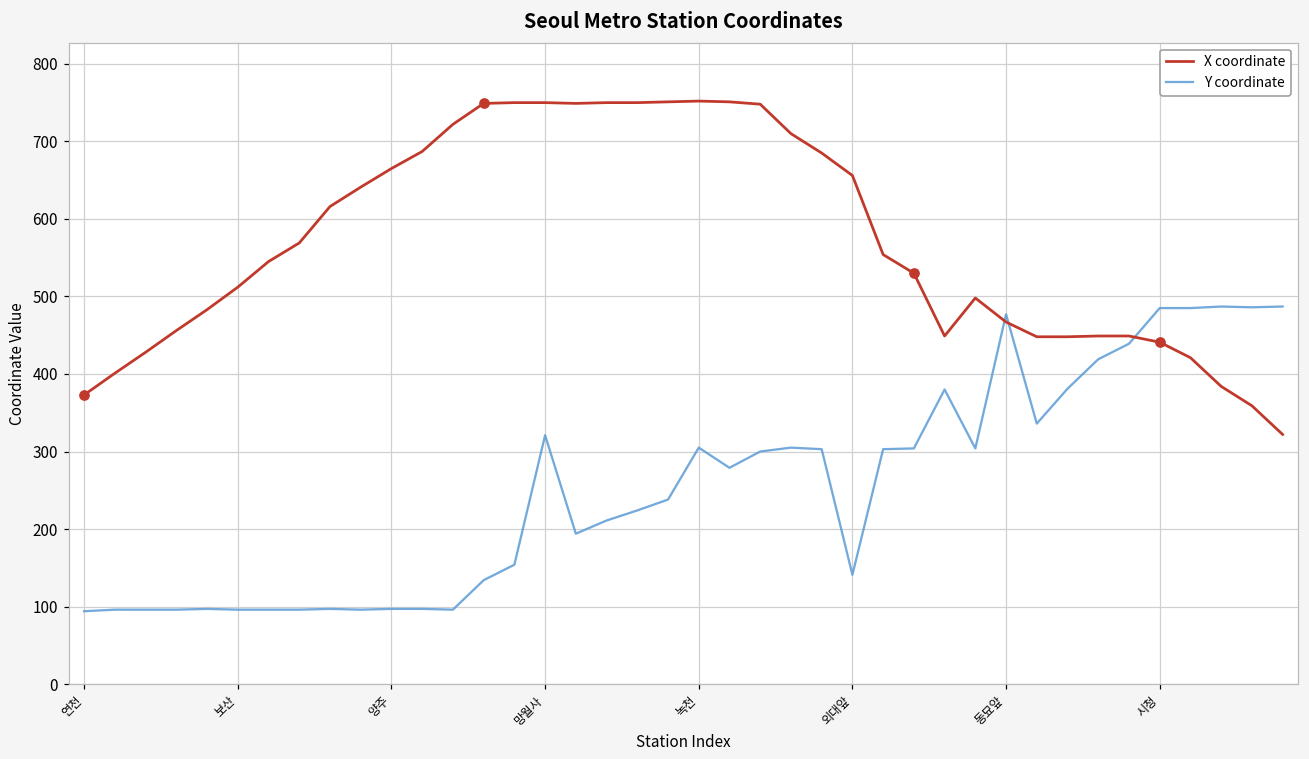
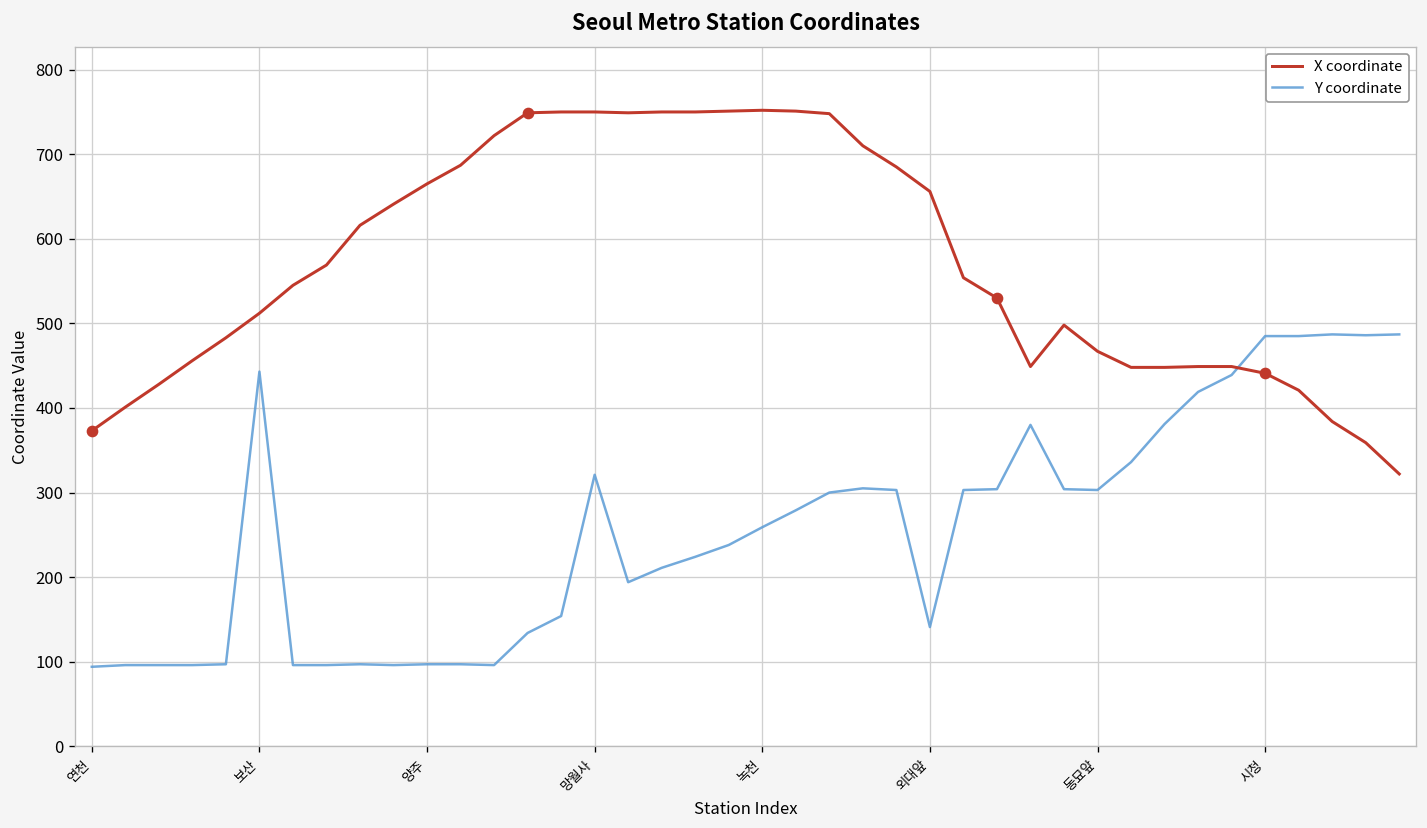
  {
    "Y coordinate": {
      "연천": 90,
-     "보산": 100,
+     "보산": 440,
      "양주": 100,
      "망월사": 320,
-     "녹천": 310,
+     "녹천": 260,
      "외대앞": 140,
-     "동묘앞": 480,
+     "동묘앞": 300,
      "시청": 490
    }
  }
